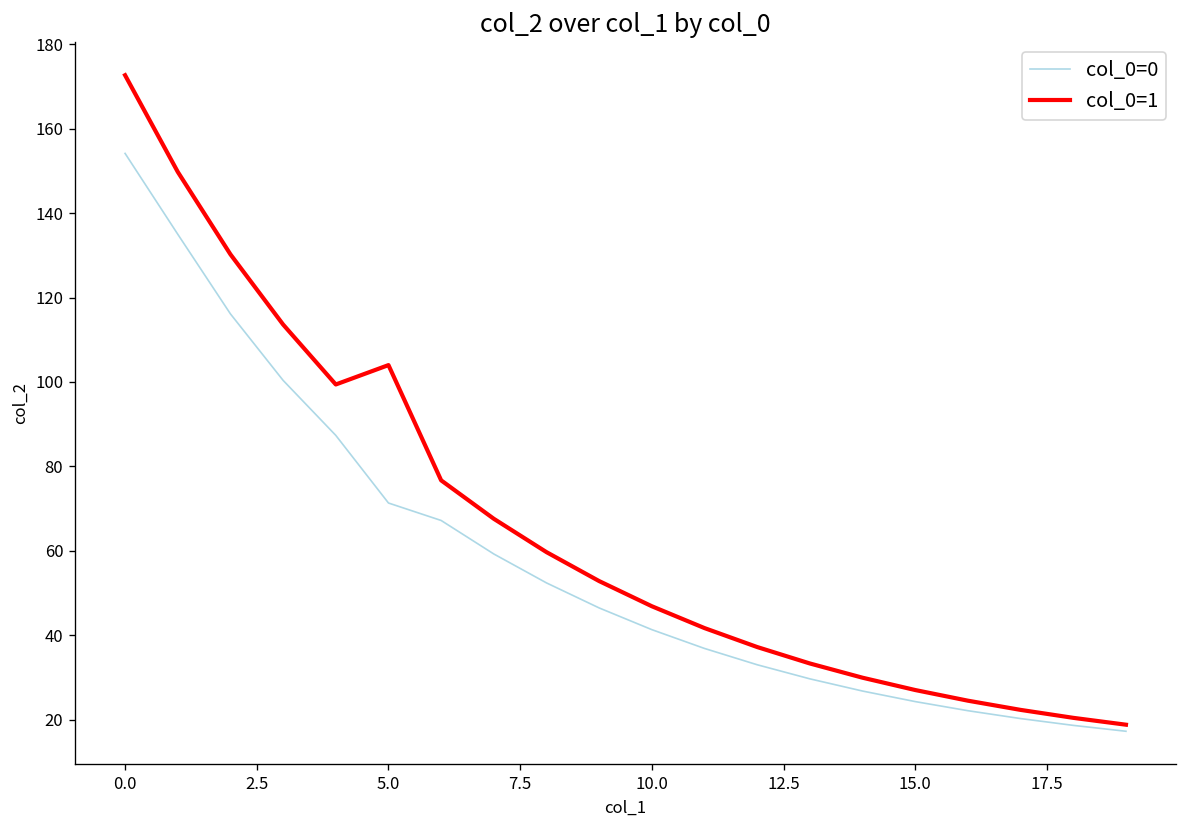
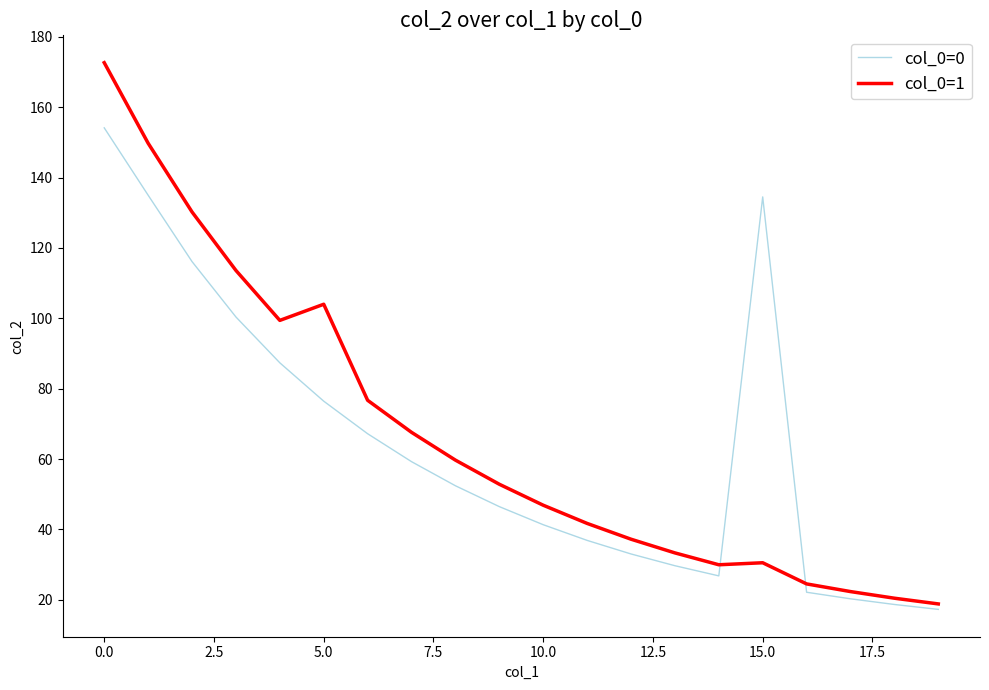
  {
    "col_0=0": {
      "0.0": 154,
-     "5.0": 71,
+     "5.0": 76,
      "10.0": 41,
-     "15.0": 24
+     "15.0": 135
    },
    "col_0=1": {
      "0.0": 173,
      "5.0": 104,
      "10.0": 47,
-     "15.0": 27
+     "15.0": 31
    }
  }
